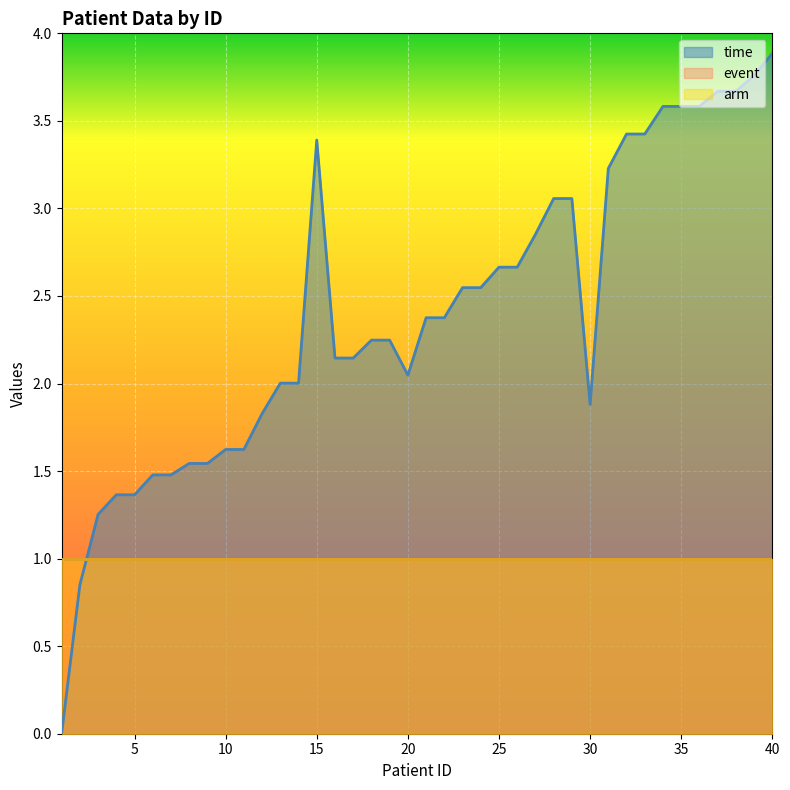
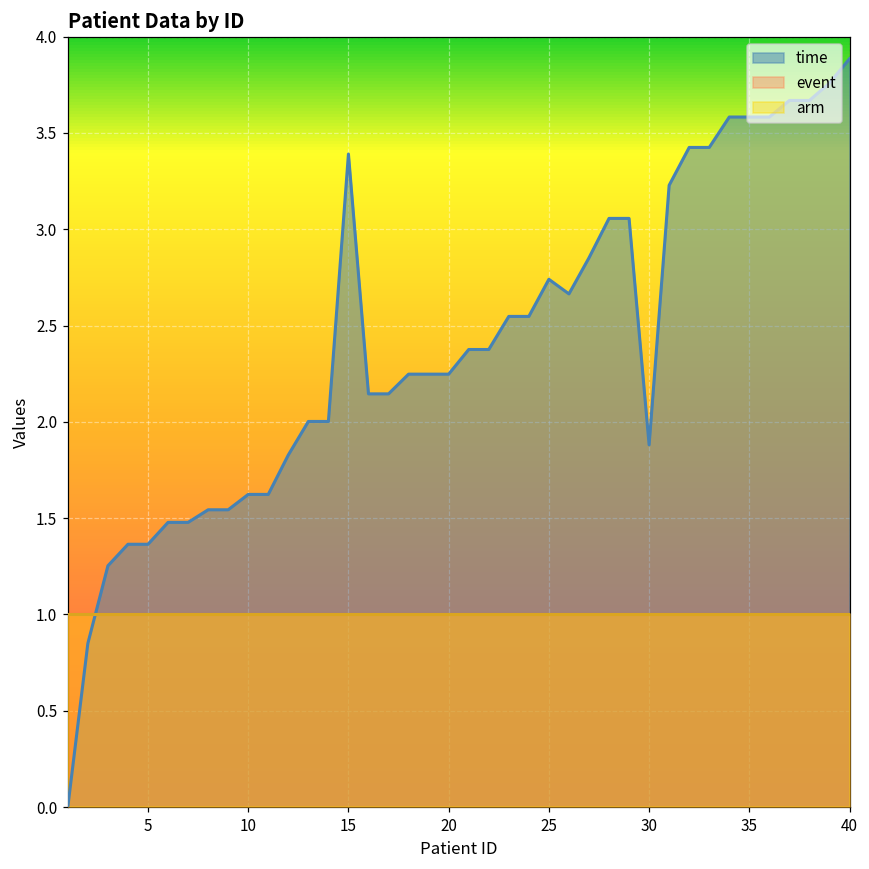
  {
    "time": {
      "5": 1.36,
      "10": 1.62,
      "15": 3.39,
-     "20": 2.05,
-     "25": 2.66,
+     "20": 2.25,
+     "25": 2.74,
      "30": 1.88,
      "40": 3.89
    },
    "arm": {
      "5": 1.00,
      "10": 1.00,
      "15": 1.00,
      "20": 1.00,
      "25": 1.00,
      "30": 1.00,
      "35": 1.00,
      "40": 1.00
    }
  }
